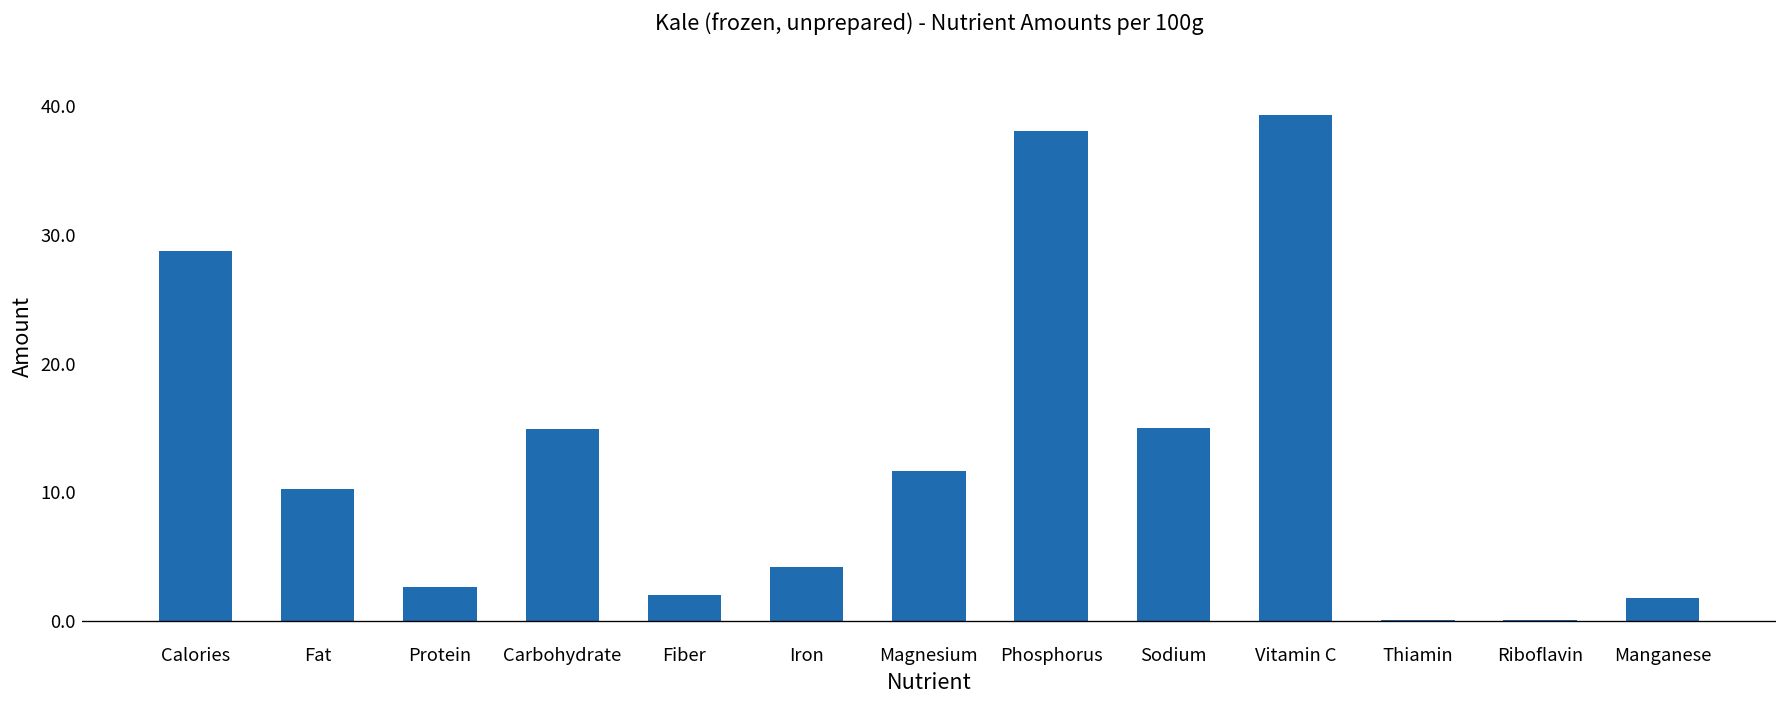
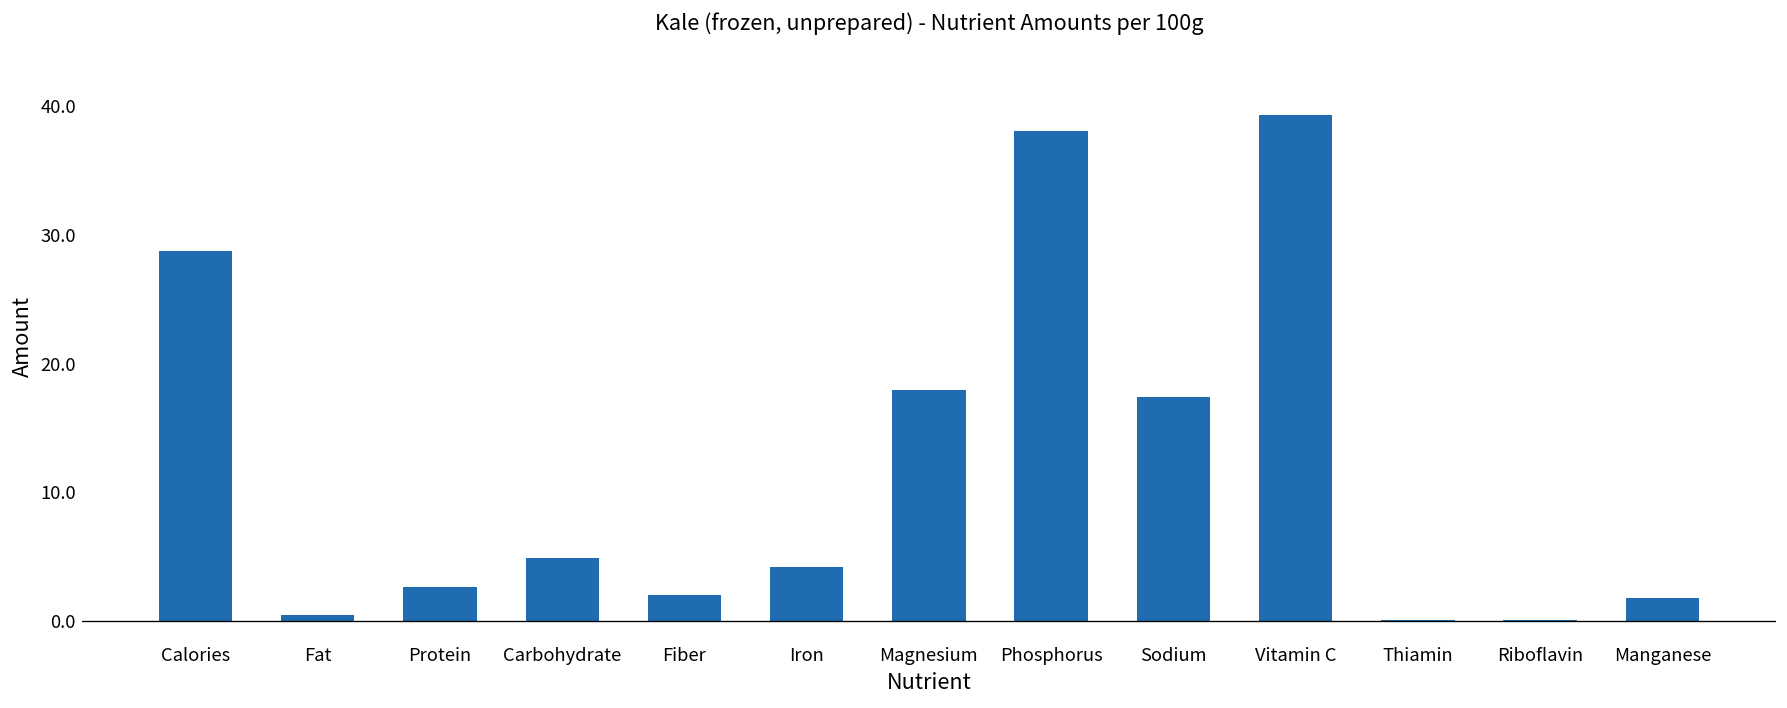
  {
    "Calories": 28.8,
-   "Fat": 10.3,
+   "Fat": 0.5,
    "Protein": 2.7,
-   "Carbohydrate": 15.0,
+   "Carbohydrate": 4.9,
    "Fiber": 2.0,
    "Iron": 4.2,
-   "Magnesium": 11.7,
+   "Magnesium": 18.0,
    "Phosphorus": 38.1,
-   "Sodium": 15.0,
+   "Sodium": 17.4,
    "Vitamin C": 39.3,
    "Manganese": 1.8
  }
